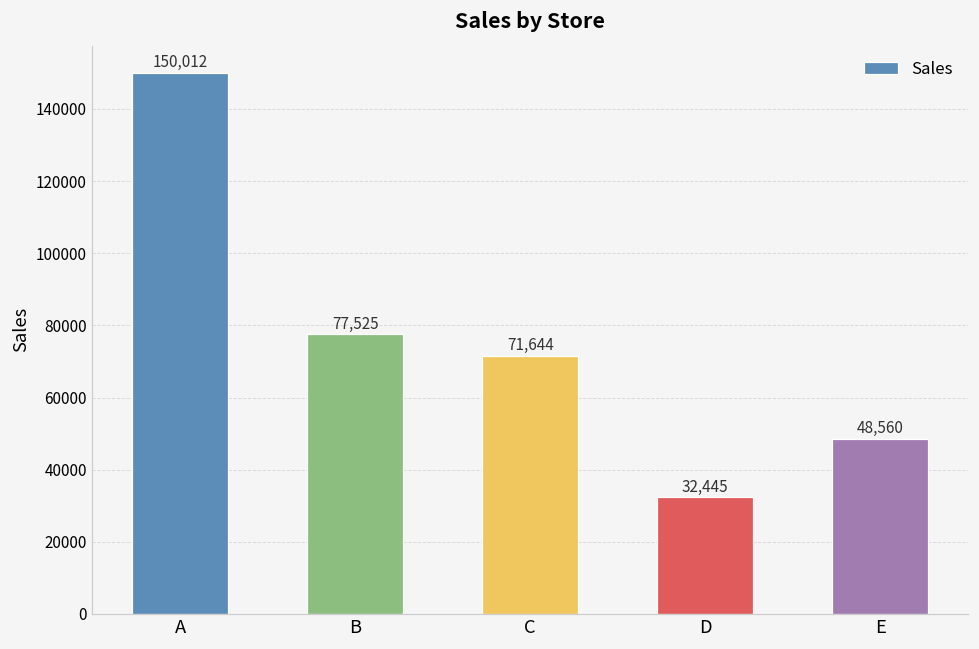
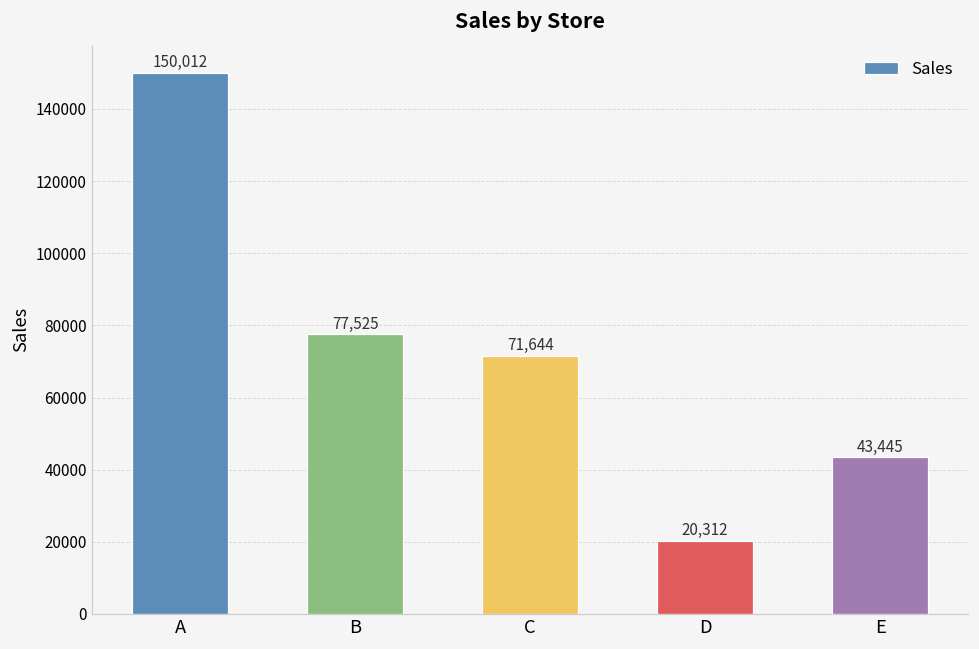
  {
    "A": "150,012",
    "B": "77,525",
    "C": "71,644",
-   "D": "32,445",
-   "E": "48,560"
+   "D": "20,312",
+   "E": "43,445"
  }
